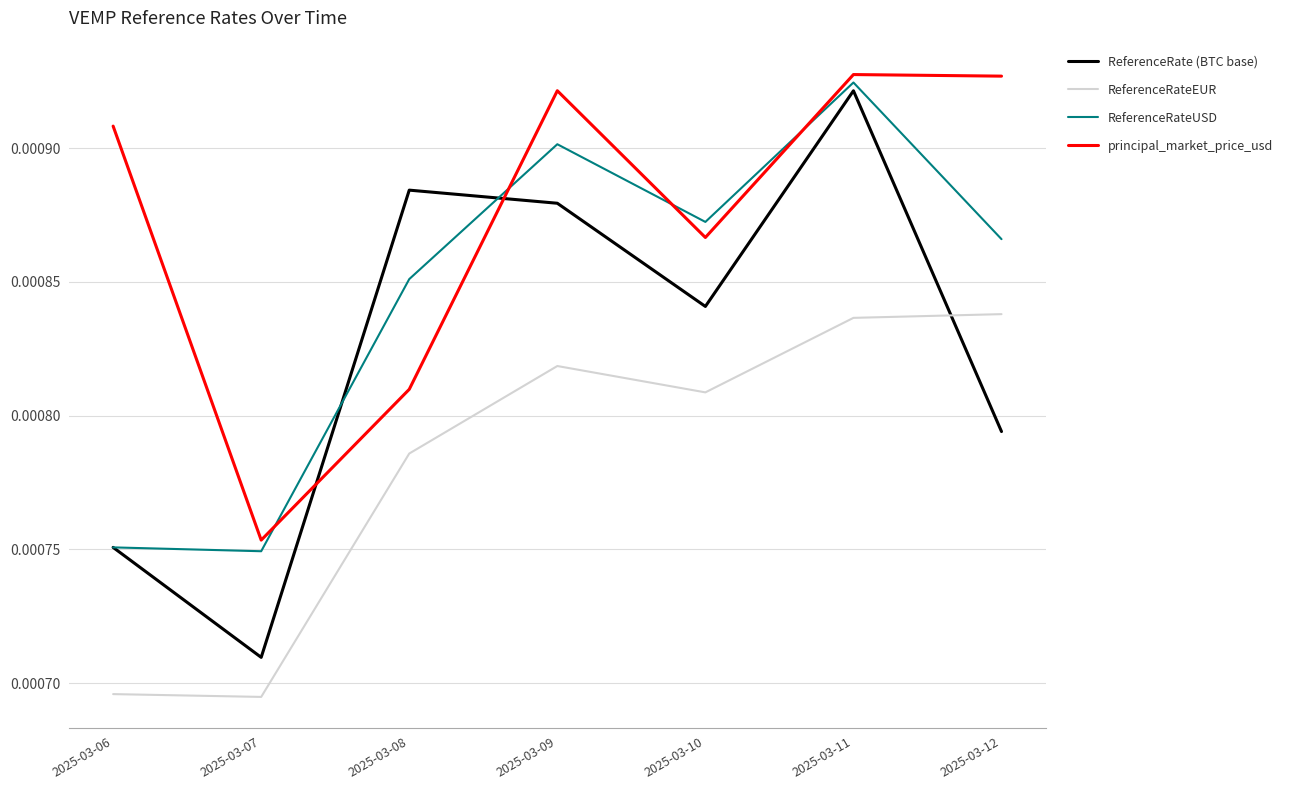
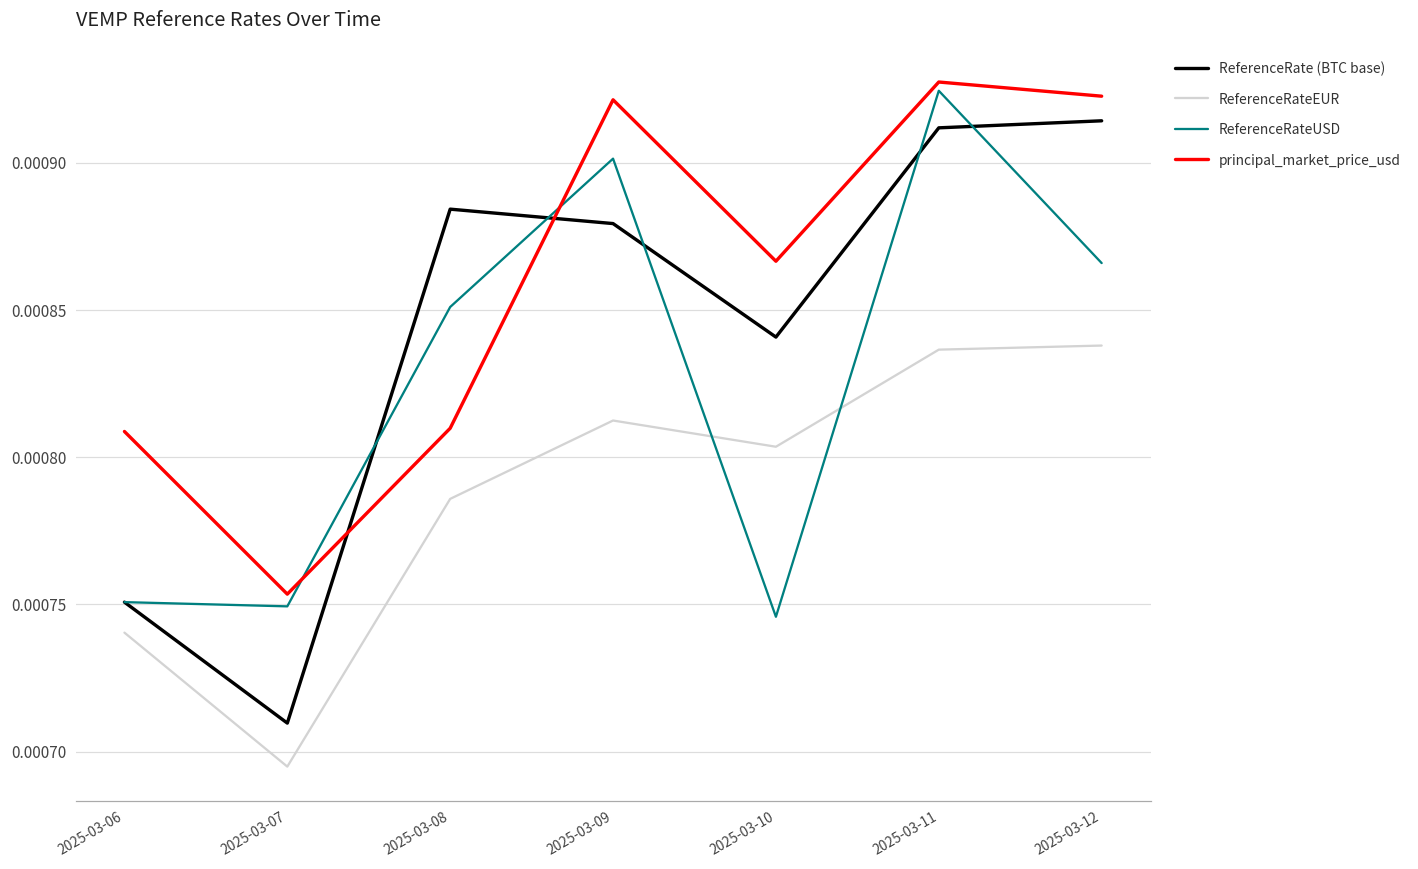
  {
    "ReferenceRate (BTC base)": {
      "2025-03-07": 0.000710,
      "2025-03-08": 0.000884,
      "2025-03-09": 0.000879,
      "2025-03-10": 0.000841,
-     "2025-03-11": 0.000921,
-     "2025-03-12": 0.000794
+     "2025-03-11": 0.000912,
+     "2025-03-12": 0.000914
    },
    "ReferenceRateEUR": {
-     "2025-03-06": 0.000696,
+     "2025-03-06": 0.000740,
      "2025-03-07": 0.000695,
      "2025-03-08": 0.000786,
-     "2025-03-09": 0.000819,
-     "2025-03-10": 0.000809,
+     "2025-03-09": 0.000812,
+     "2025-03-10": 0.000804,
      "2025-03-11": 0.000837,
      "2025-03-12": 0.000838
    },
    "ReferenceRateUSD": {
      "2025-03-07": 0.000749,
      "2025-03-08": 0.000851,
      "2025-03-09": 0.000901,
-     "2025-03-10": 0.000872,
+     "2025-03-10": 0.000746,
      "2025-03-11": 0.000925,
      "2025-03-12": 0.000866
    },
    "principal_market_price_usd": {
-     "2025-03-06": 0.000908,
+     "2025-03-06": 0.000809,
      "2025-03-07": 0.000753,
      "2025-03-08": 0.000810,
      "2025-03-09": 0.000921,
      "2025-03-10": 0.000867,
      "2025-03-11": 0.000927,
-     "2025-03-12": 0.000927
+     "2025-03-12": 0.000923
    }
  }
